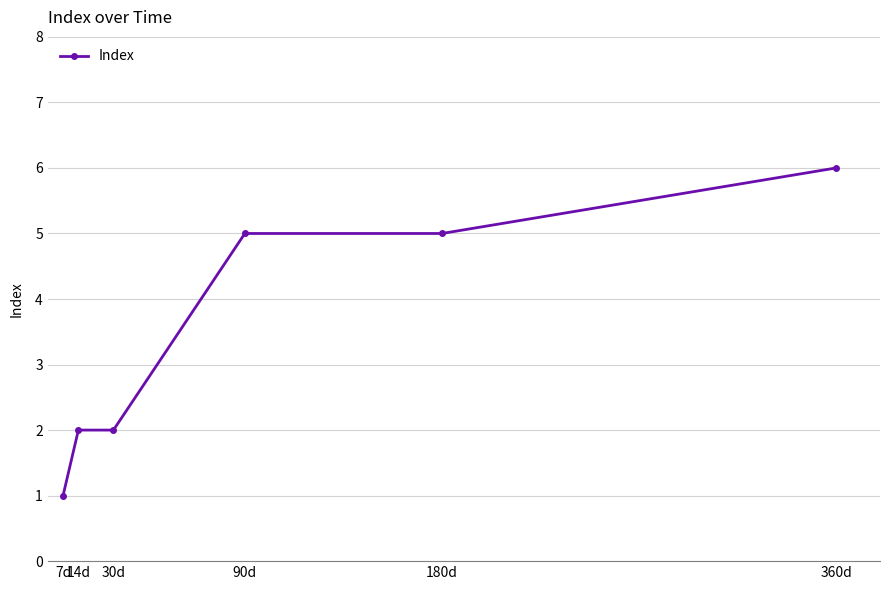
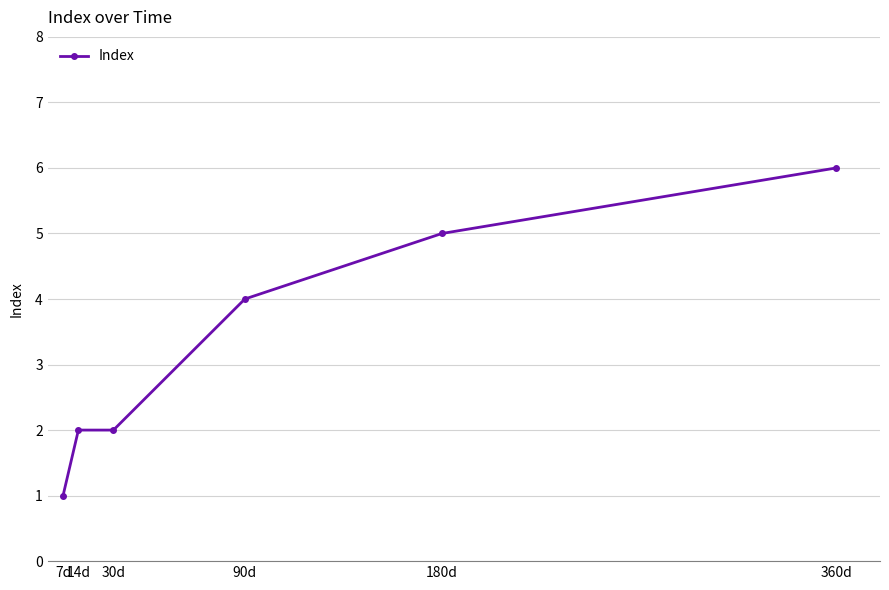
  {
    "30d": 2,
-   "90d": 5,
+   "90d": 4,
    "180d": 5,
    "360d": 6
  }
